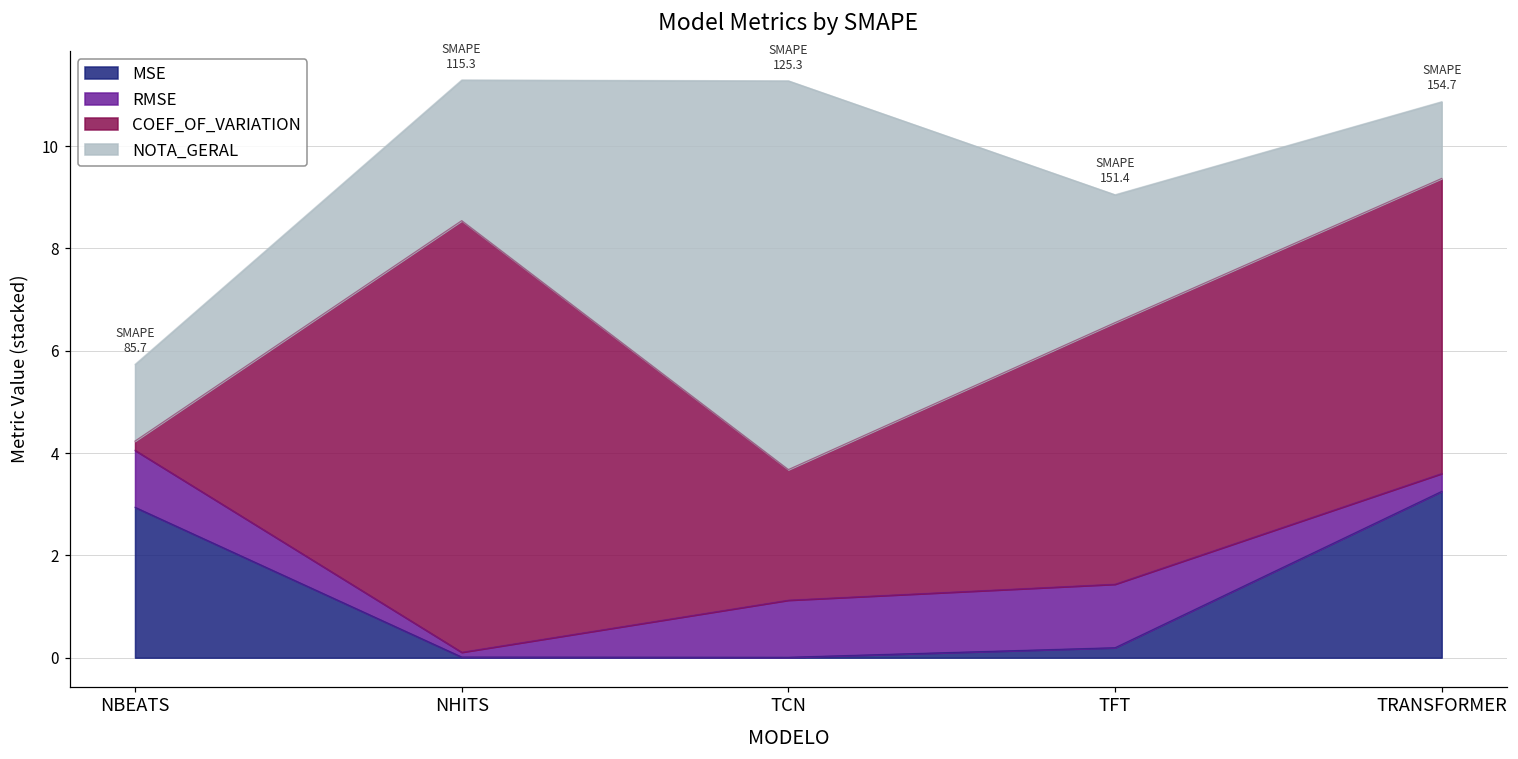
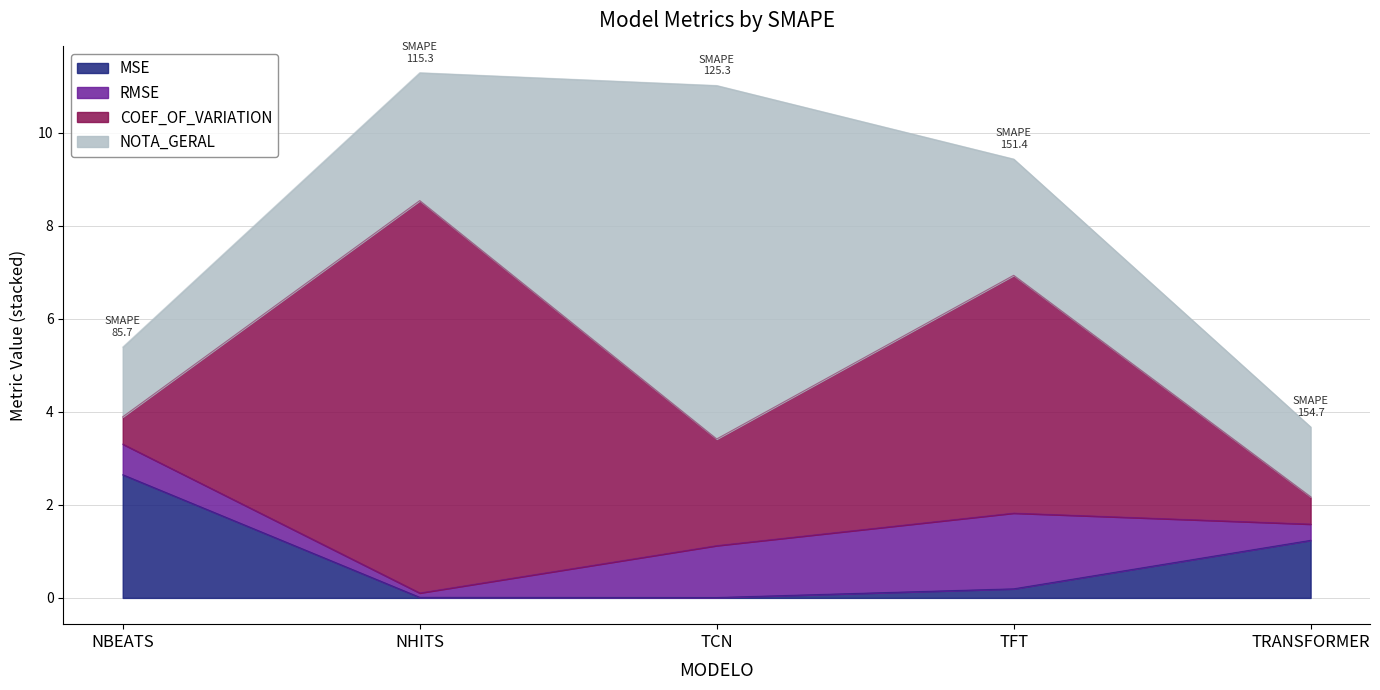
  {
    "MSE": {
-     "NBEATS": 2.9,
+     "NBEATS": 2.6,
      "NHITS": 0.0,
      "TCN": 0.0,
      "TFT": 0.2,
-     "TRANSFORMER": 3.3
+     "TRANSFORMER": 1.2
    },
    "RMSE": {
-     "NBEATS": 1.1,
+     "NBEATS": 0.7,
      "NHITS": 0.1,
      "TCN": 1.1,
-     "TFT": 1.2,
+     "TFT": 1.6,
      "TRANSFORMER": 0.3
    },
    "COEF_OF_VARIATION": {
-     "NBEATS": 0.2,
+     "NBEATS": 0.6,
      "NHITS": 8.4,
-     "TCN": 2.6,
+     "TCN": 2.3,
      "TFT": 5.1,
-     "TRANSFORMER": 5.8
+     "TRANSFORMER": 0.6
    }
  }
